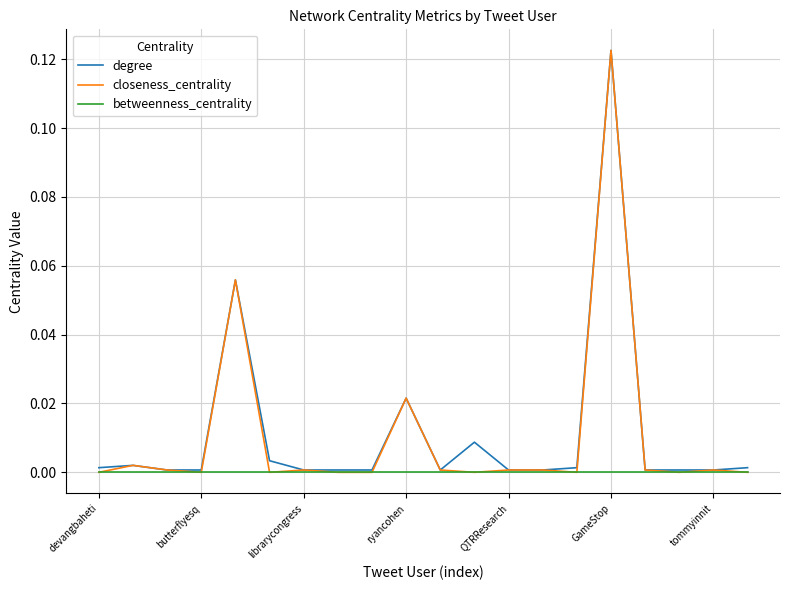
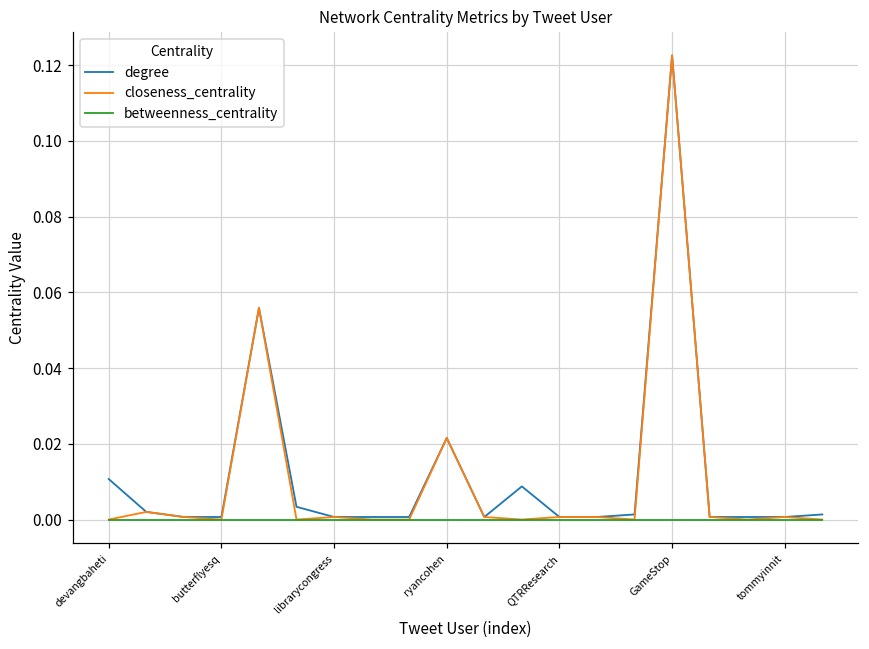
  {
    "degree": {
-     "devangbaheti": 0.001
+     "devangbaheti": 0.011
    },
    "betweenness_centrality": {
      "ryancohen": 0.000,
      "GameStop": 0.000
    }
  }
